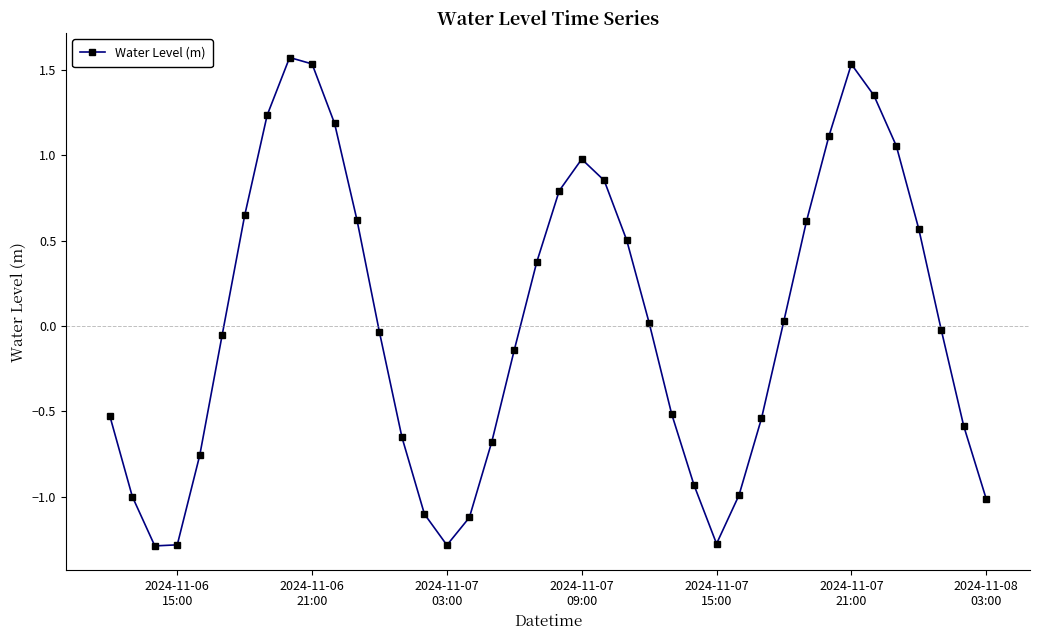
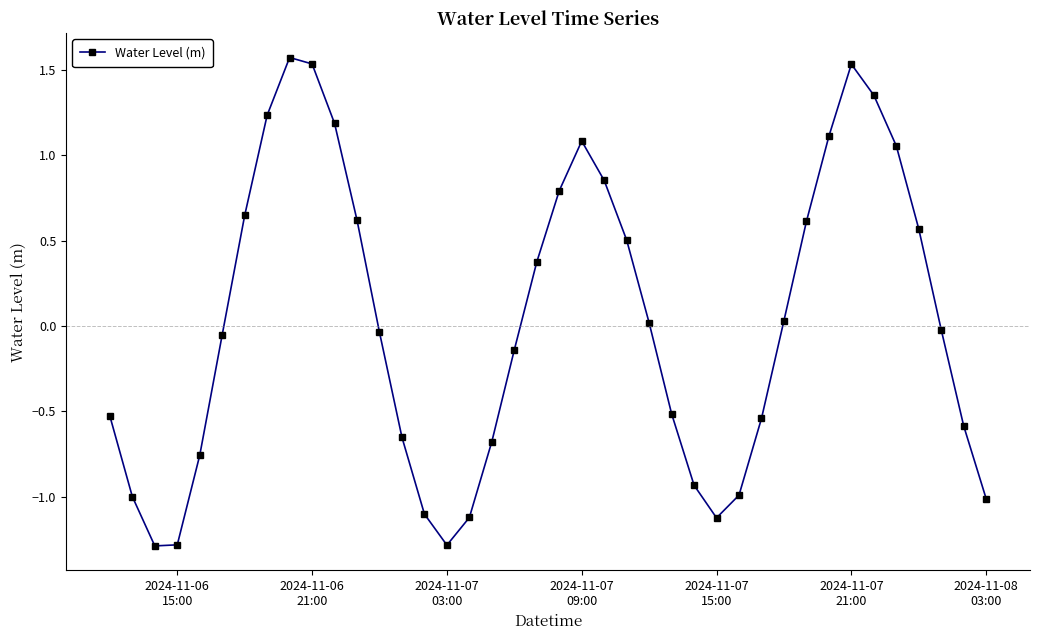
  {
    "2024-11-06 15:00": -1.28,
    "2024-11-06 21:00": 1.53,
    "2024-11-07 03:00": -1.28,
-   "2024-11-07 09:00": 0.98,
-   "2024-11-07 15:00": -1.27,
+   "2024-11-07 09:00": 1.08,
+   "2024-11-07 15:00": -1.12,
    "2024-11-07 21:00": 1.53,
    "2024-11-08 03:00": -1.01
  }
